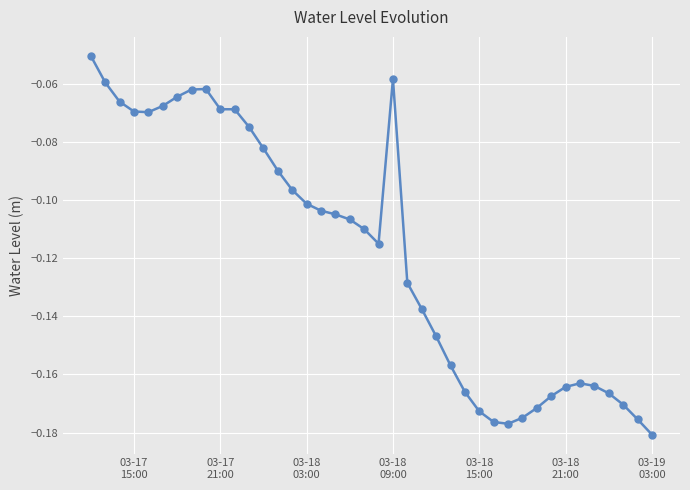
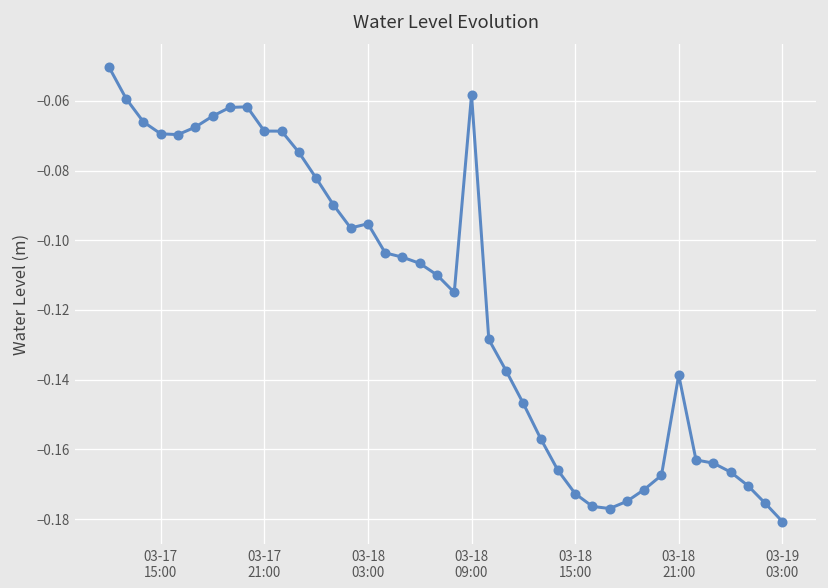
  {
    "03-17 15:00": -0.069,
    "03-17 21:00": -0.069,
-   "03-18 03:00": -0.101,
+   "03-18 03:00": -0.095,
    "03-18 09:00": -0.058,
    "03-18 15:00": -0.173,
-   "03-18 21:00": -0.164,
+   "03-18 21:00": -0.139,
    "03-19 03:00": -0.181
  }
